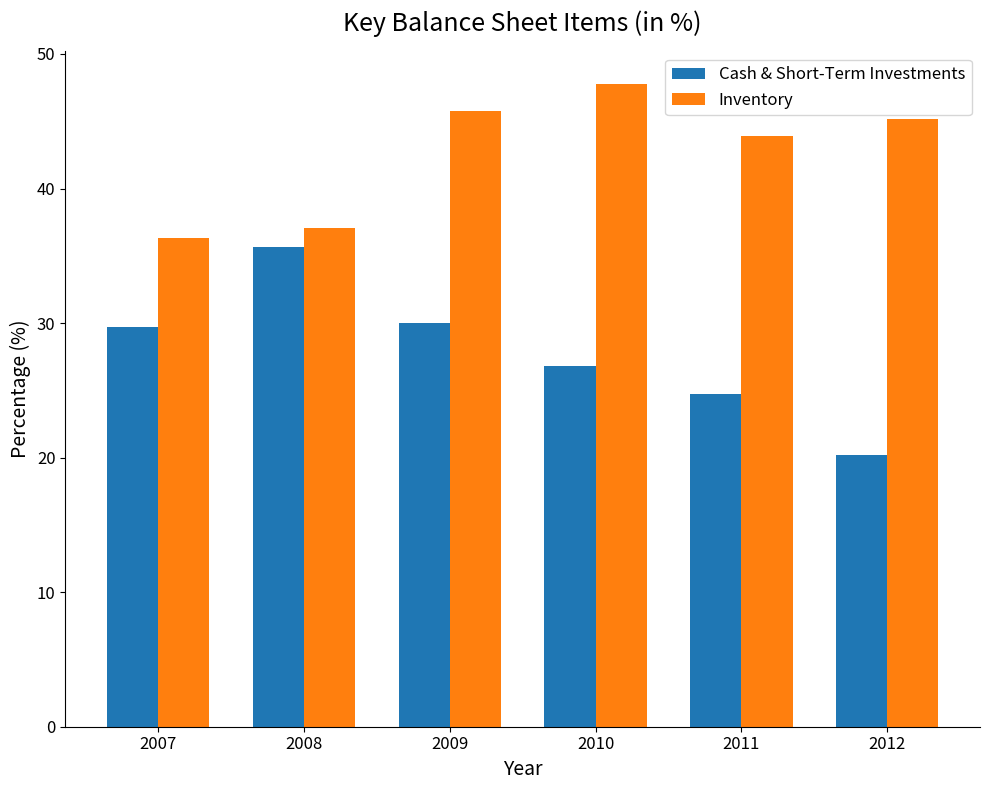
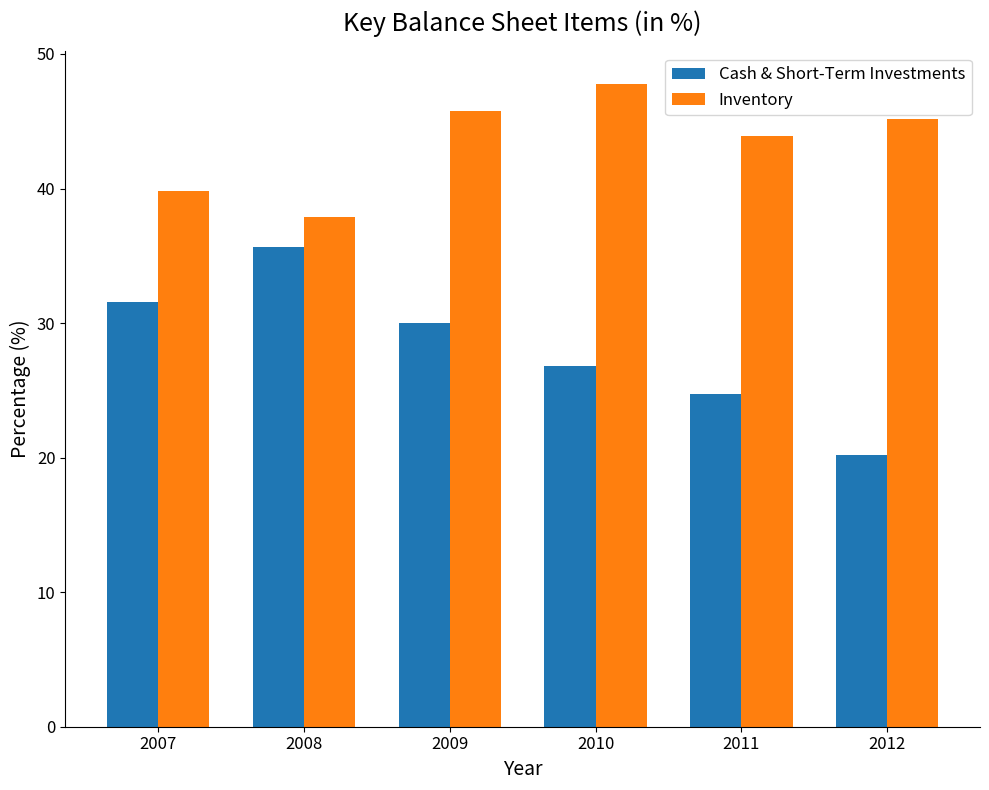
  {
    "Cash & Short-Term Investments": {
-     "2007": 29.7,
+     "2007": 31.5,
      "2008": 35.7,
      "2009": 30.0,
      "2010": 26.8,
      "2011": 24.7,
      "2012": 20.2
    },
    "Inventory": {
-     "2007": 36.3,
-     "2008": 37.1,
+     "2007": 39.8,
+     "2008": 37.9,
      "2009": 45.8,
      "2010": 47.8,
      "2011": 43.9,
      "2012": 45.2
    }
  }
